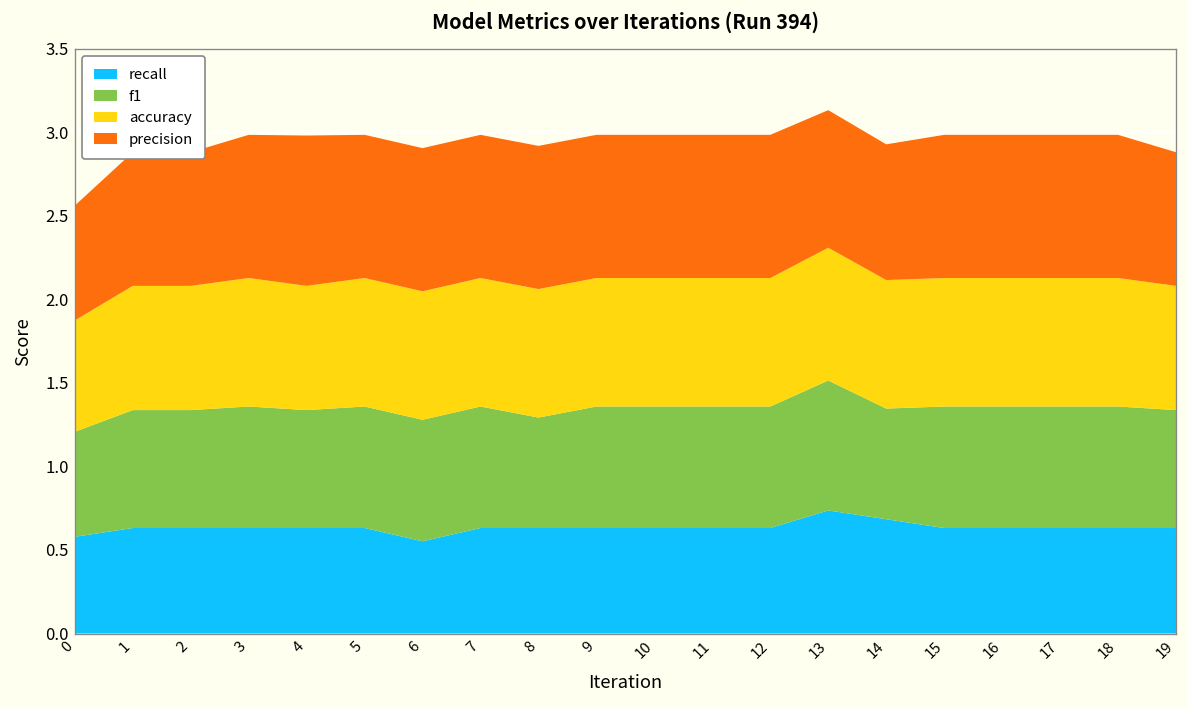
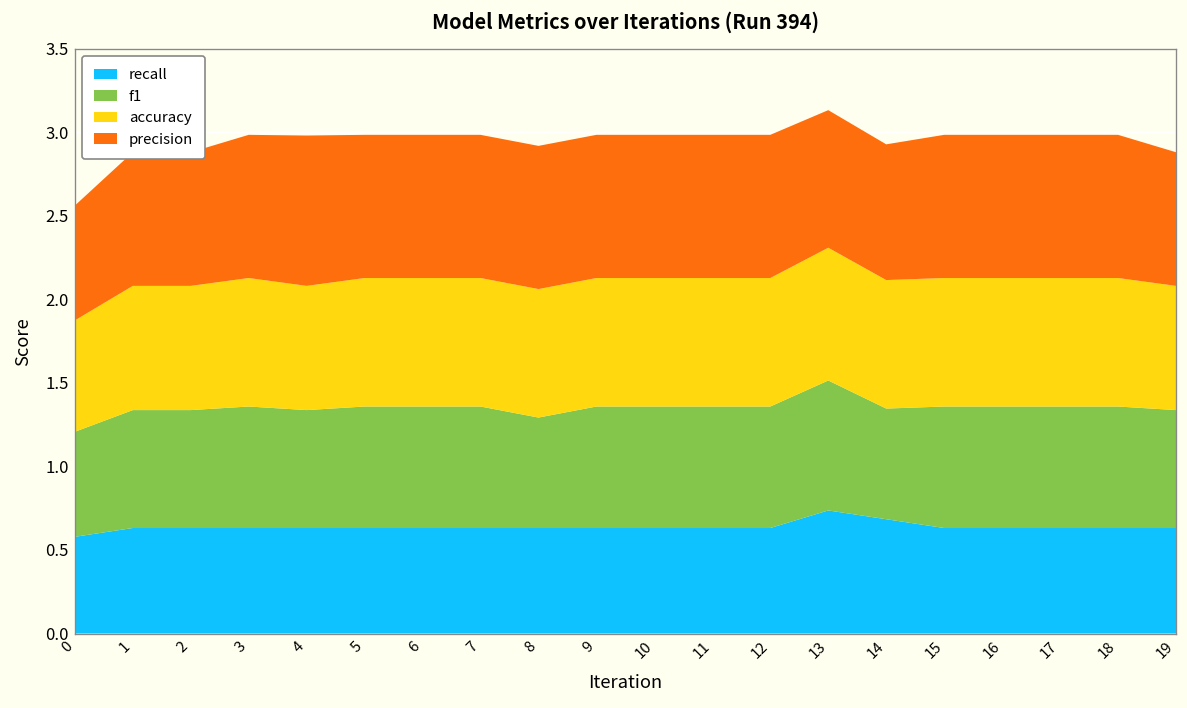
  {
    "recall": {
      "0": 0.58,
      "1": 0.63,
      "2": 0.63,
      "3": 0.63,
      "4": 0.63,
      "5": 0.63,
-     "6": 0.55,
+     "6": 0.63,
      "7": 0.63,
      "8": 0.63,
      "9": 0.63,
      "10": 0.63,
      "11": 0.63,
      "12": 0.63,
      "13": 0.74,
      "14": 0.68,
      "15": 0.63,
      "16": 0.63,
      "17": 0.63,
      "18": 0.63,
      "19": 0.63
    },
    "f1": {
      "0": 0.63,
      "1": 0.71,
      "2": 0.71,
      "3": 0.73,
      "4": 0.71,
      "5": 0.73,
      "6": 0.73,
      "7": 0.73,
      "8": 0.66,
      "9": 0.73,
      "10": 0.73,
      "11": 0.73,
      "12": 0.73,
      "13": 0.78,
      "14": 0.66,
      "15": 0.73,
      "16": 0.73,
      "17": 0.73,
      "18": 0.73,
      "19": 0.71
    },
    "accuracy": {
      "0": 0.67,
      "1": 0.74,
      "2": 0.74,
      "3": 0.77,
      "4": 0.74,
      "5": 0.77,
      "6": 0.77,
      "7": 0.77,
      "8": 0.77,
      "9": 0.77,
      "10": 0.77,
      "11": 0.77,
      "12": 0.77,
      "13": 0.79,
      "14": 0.77,
      "15": 0.77,
      "16": 0.77,
      "17": 0.77,
      "18": 0.77,
      "19": 0.74
    },
    "precision": {
      "0": 0.69,
      "3": 0.86,
      "4": 0.90,
      "5": 0.86,
      "6": 0.86,
      "7": 0.86,
      "8": 0.86,
      "9": 0.86,
      "10": 0.86,
      "11": 0.86,
      "12": 0.86,
      "13": 0.82,
      "14": 0.81,
      "15": 0.86,
      "16": 0.86,
      "17": 0.86,
      "18": 0.86,
      "19": 0.80
    }
  }
